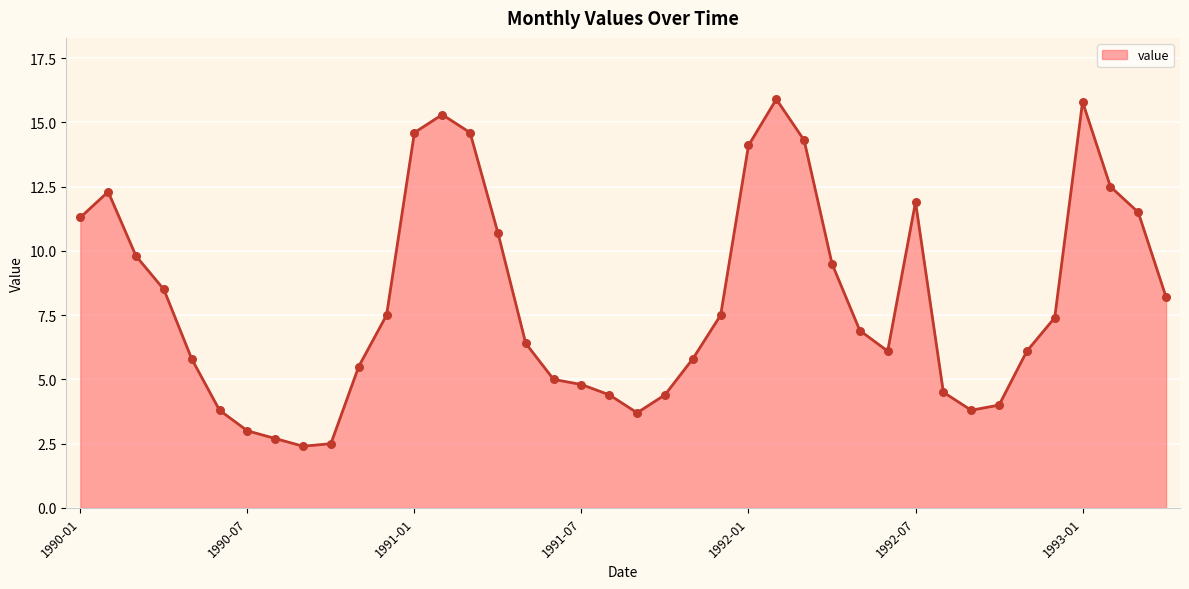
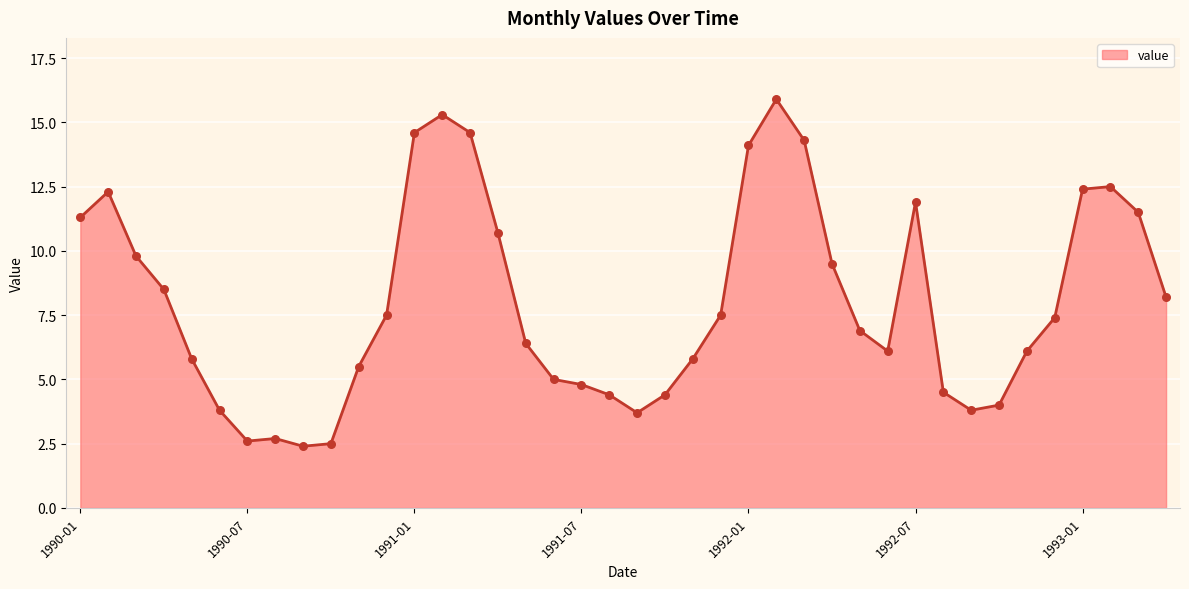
  {
    "1990-01": 11.3,
-   "1990-07": 3.0,
+   "1990-07": 2.6,
    "1991-01": 14.6,
    "1991-07": 4.8,
    "1992-01": 14.1,
    "1992-07": 11.9,
-   "1993-01": 15.8
+   "1993-01": 12.4
  }
